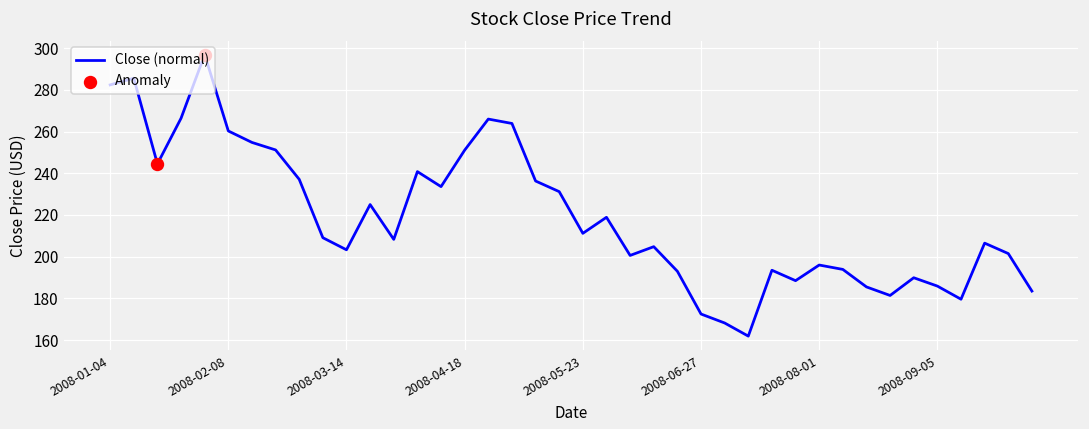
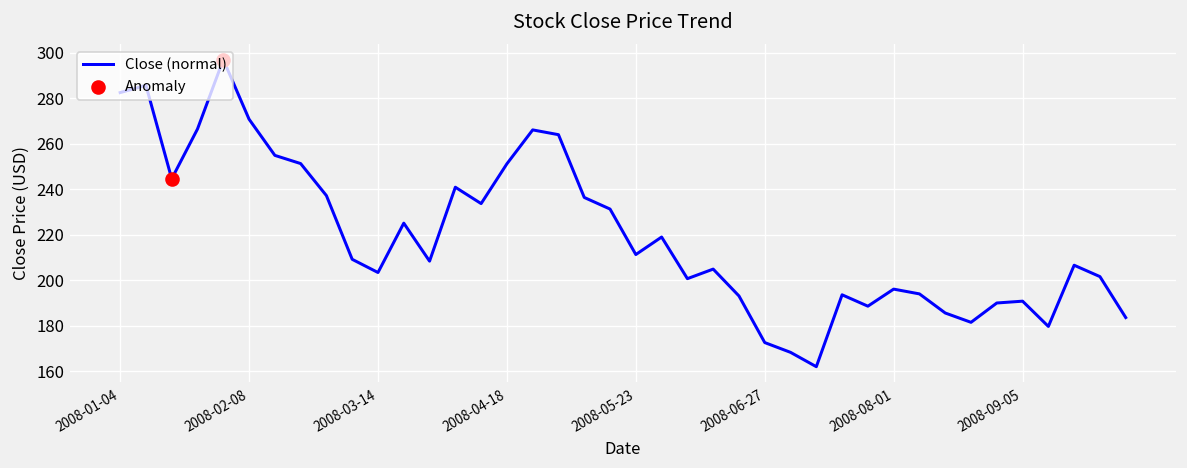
  {
    "Close (normal)": {
-     "2008-02-08": 260,
+     "2008-02-08": 271,
      "2008-03-14": 203,
      "2008-04-18": 251,
      "2008-05-23": 211,
      "2008-06-27": 173,
      "2008-08-01": 196,
-     "2008-09-05": 186
+     "2008-09-05": 191
    }
  }
